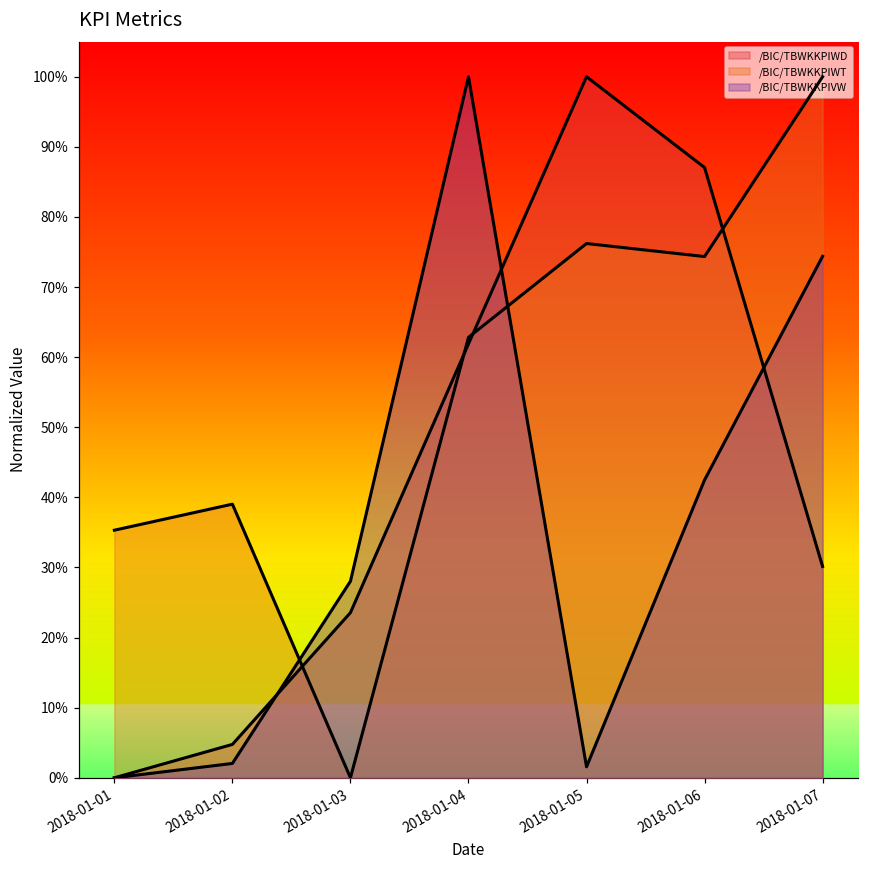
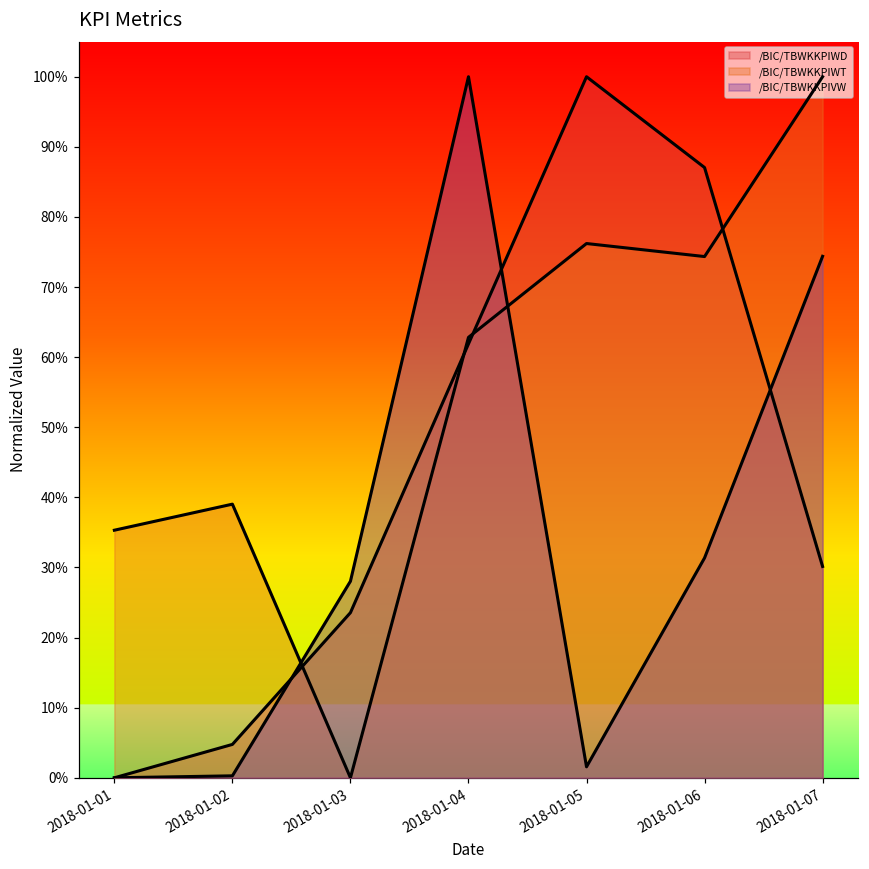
  {
    "/BIC/TBWKKPIVW": {
-     "2018-01-02": "2%",
+     "2018-01-02": "0%",
      "2018-01-03": "28%",
      "2018-01-04": "100%",
      "2018-01-05": "2%",
-     "2018-01-06": "42%",
+     "2018-01-06": "31%",
      "2018-01-07": "74%"
    }
  }
